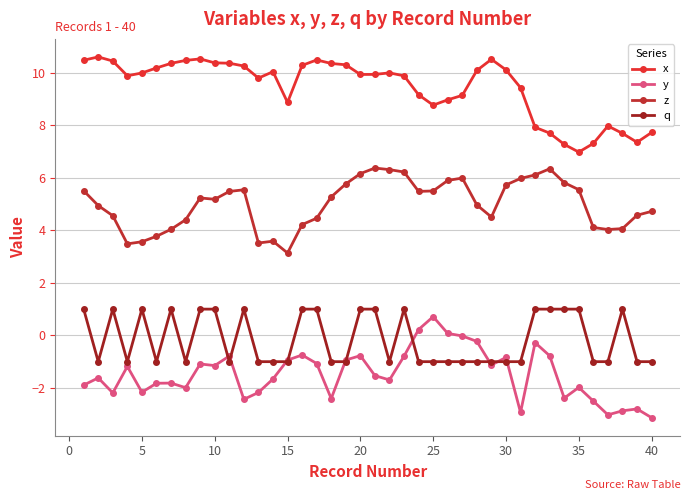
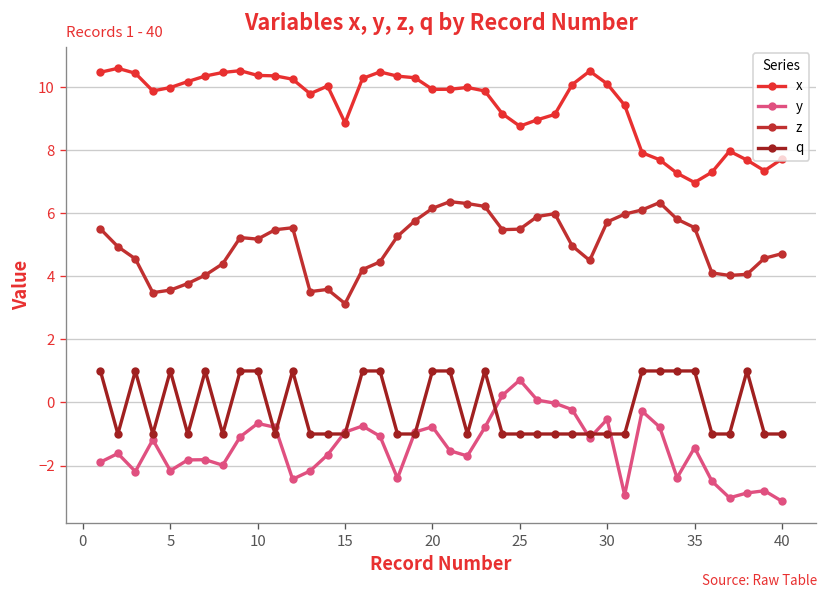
  {
    "y": {
      "5": -2.2,
-     "10": -1.1,
+     "10": -0.7,
      "20": -0.8,
      "25": 0.7,
-     "30": -0.8,
-     "35": -2.0,
+     "30": -0.5,
+     "35": -1.4,
      "40": -3.1
    }
  }
